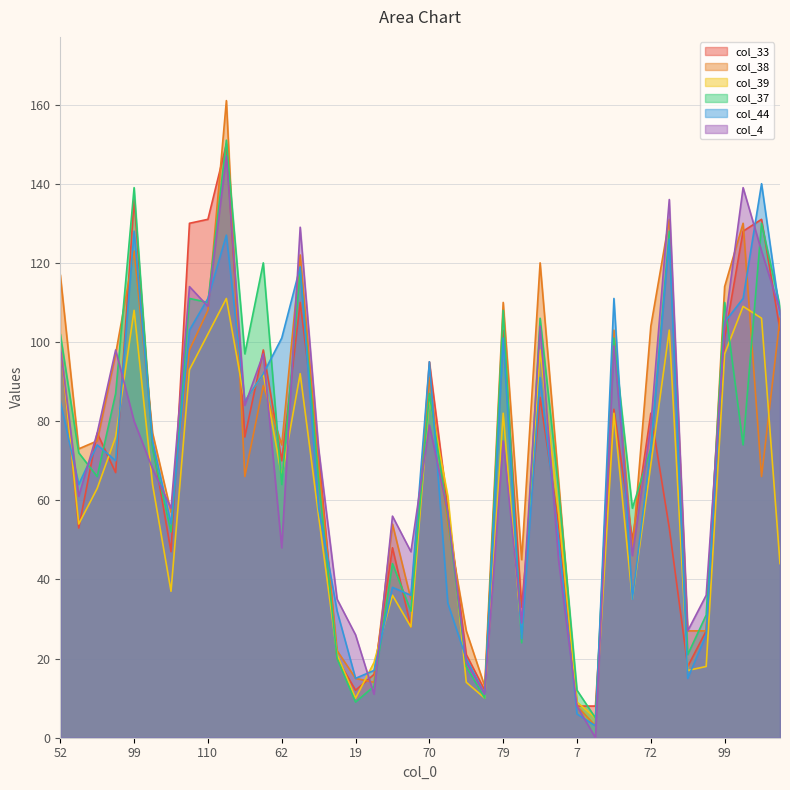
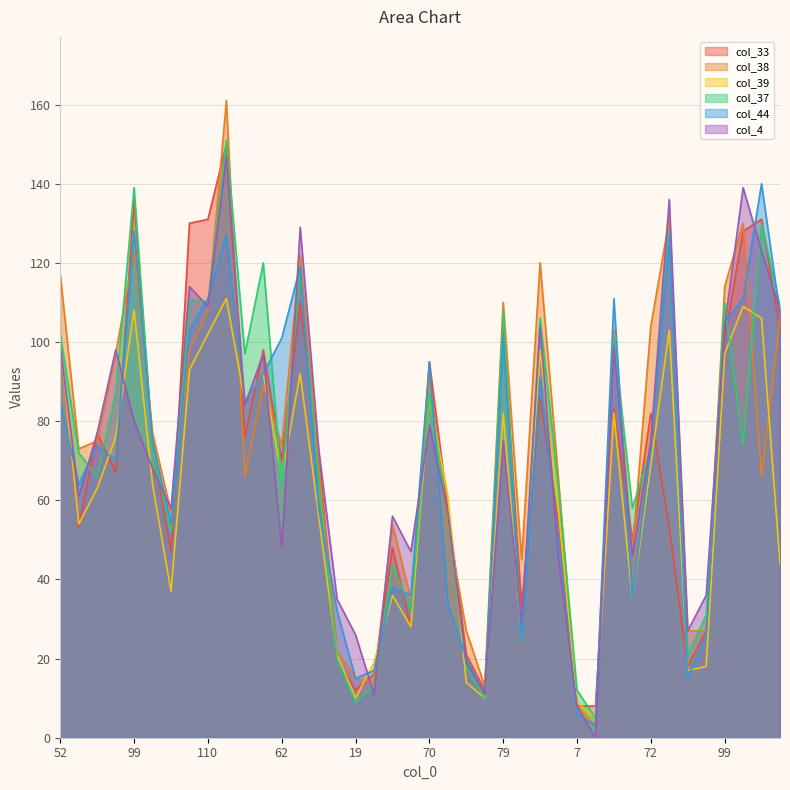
  {
    "col_37": {
      "52": 102,
      "110": 110,
      "62": 64,
      "70": 87,
      "79": 108
    },
    "col_44": {
      "52": 85,
      "110": 111,
      "62": 101,
      "79": 101
    },
    "col_4": {
      "52": 99,
      "110": 109,
      "62": 48,
      "70": 79,
      "79": 75,
-     "72": 79
+     "72": 75
    }
  }
